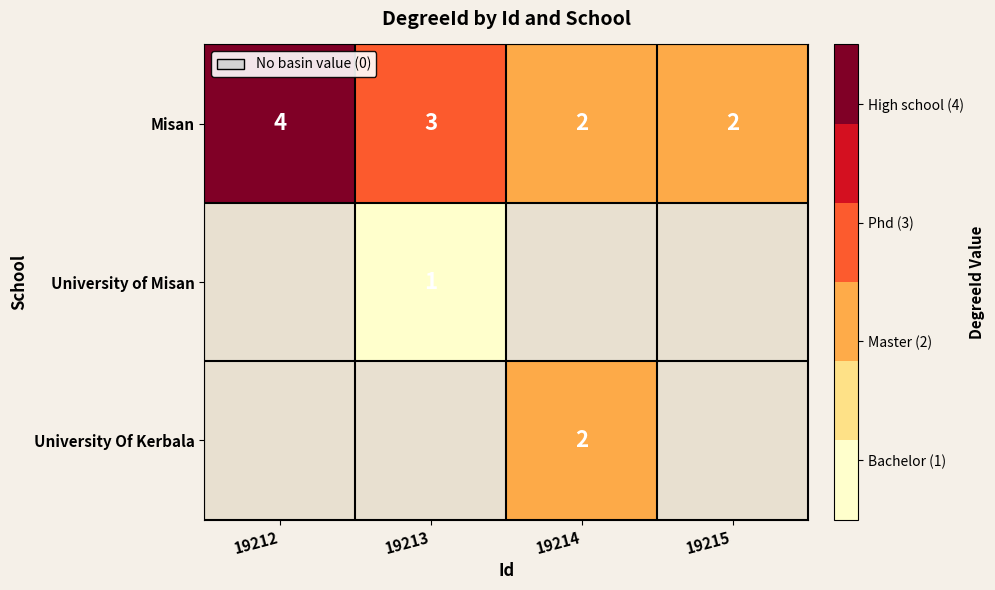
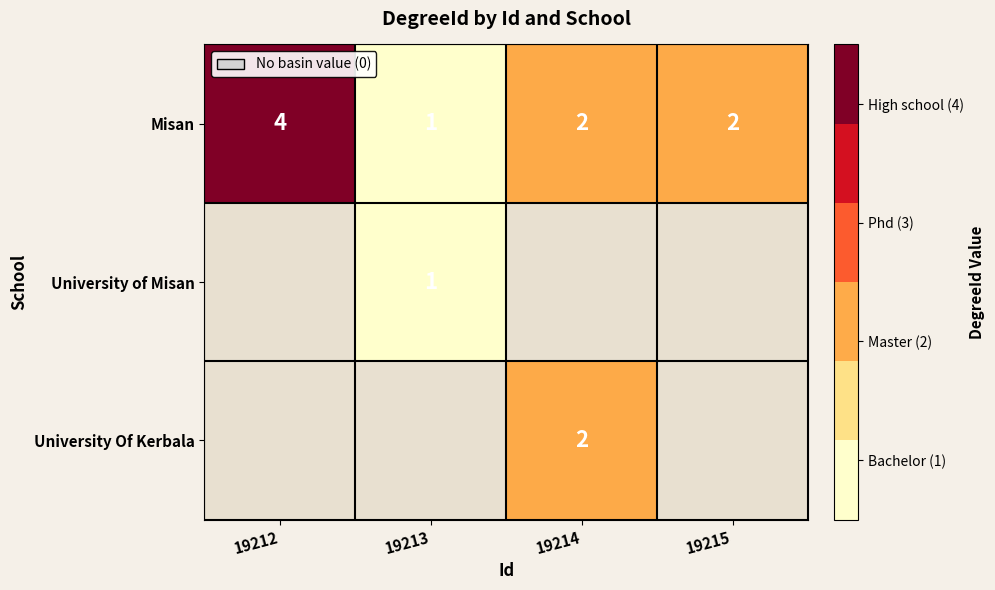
  {
    "Misan": {
-     "19213": 3
+     "19213": 1
    }
  }
